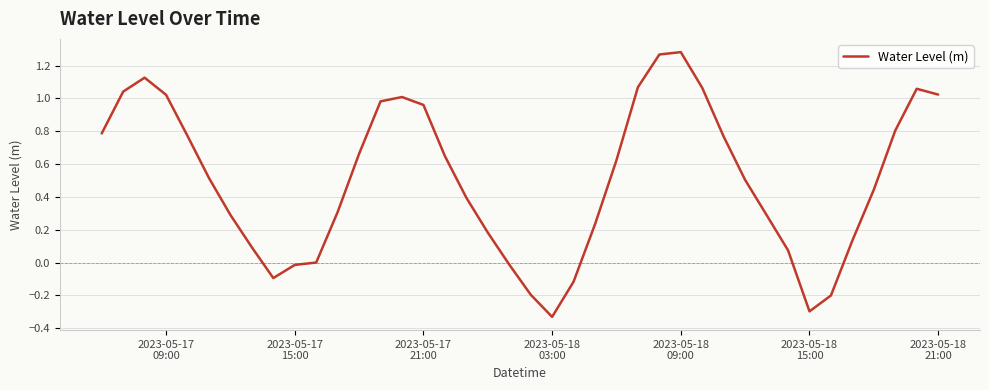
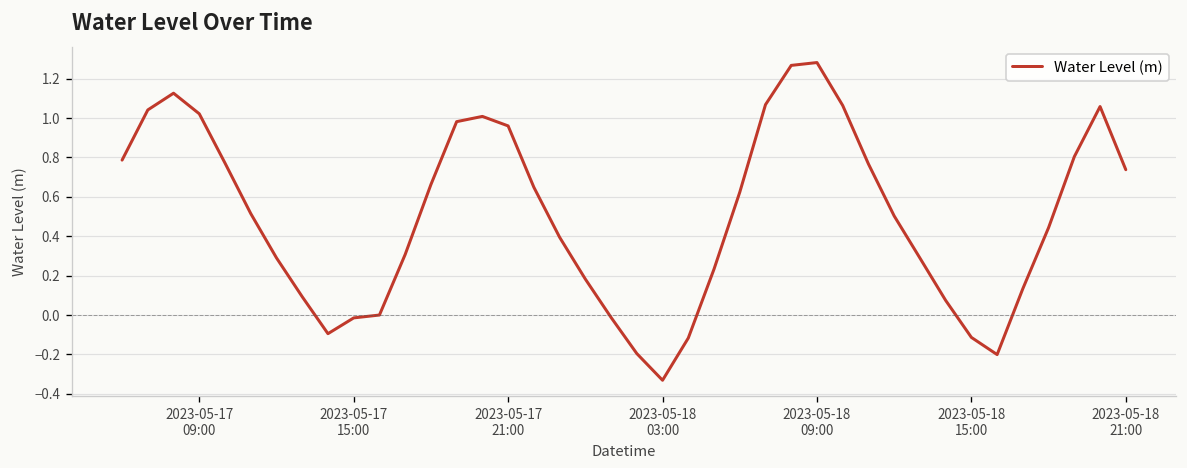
  {
    "2023-05-17 09:00": 1.02,
    "2023-05-17 15:00": -0.01,
    "2023-05-17 21:00": 0.96,
    "2023-05-18 03:00": -0.33,
    "2023-05-18 09:00": 1.28,
-   "2023-05-18 15:00": -0.30,
-   "2023-05-18 21:00": 1.02
+   "2023-05-18 15:00": -0.11,
+   "2023-05-18 21:00": 0.74
  }
